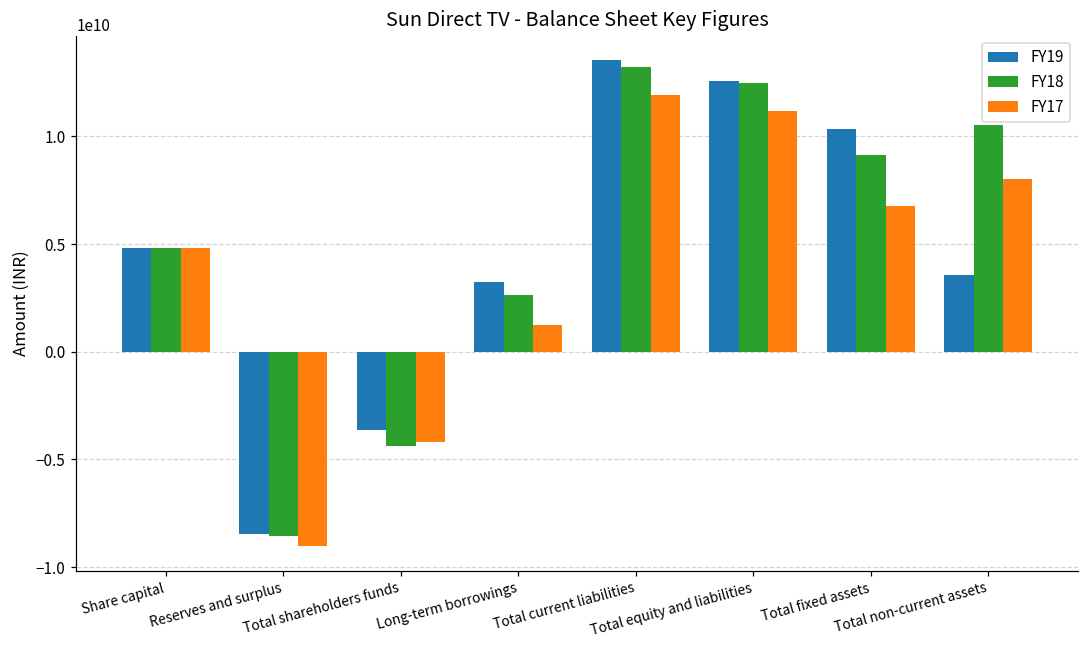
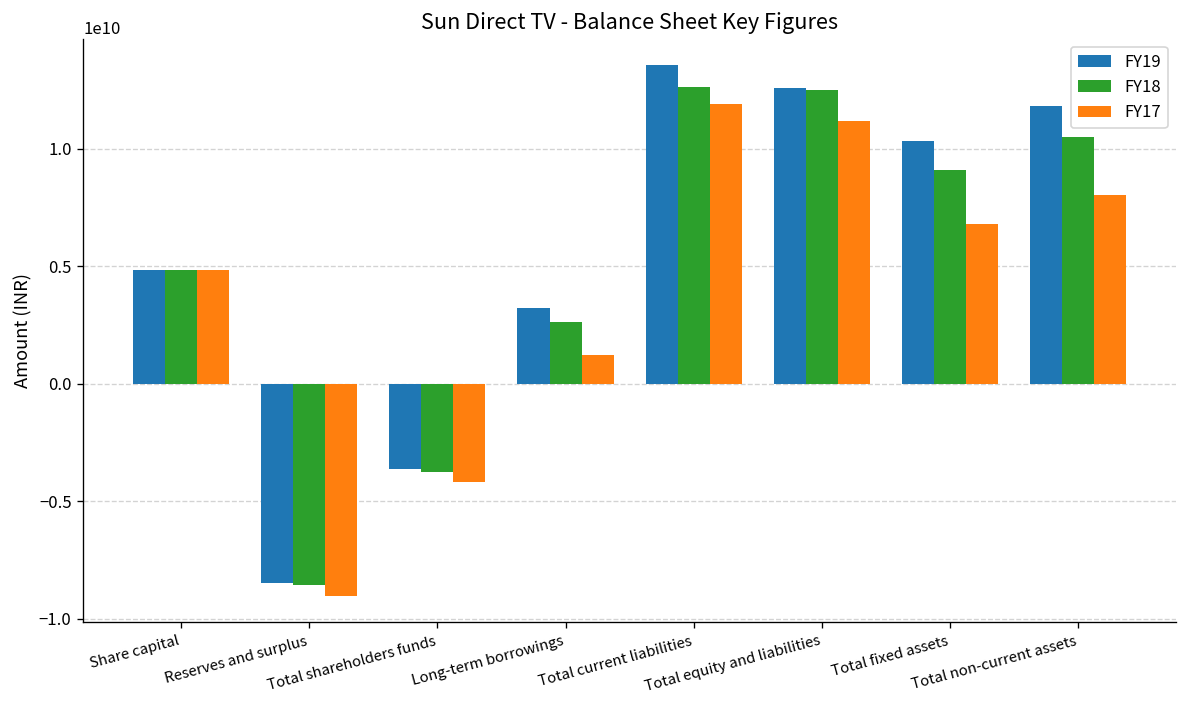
  {
    "FY19": {
      "Share capital": 4800000000,
      "Reserves and surplus": -8500000000,
      "Total shareholders funds": -3600000000,
      "Long-term borrowings": 3200000000,
      "Total current liabilities": 13600000000,
      "Total equity and liabilities": 12600000000,
      "Total fixed assets": 10300000000,
-     "Total non-current assets": 3500000000
+     "Total non-current assets": 11800000000
    },
    "FY18": {
      "Share capital": 4800000000,
      "Reserves and surplus": -8600000000,
-     "Total shareholders funds": -4400000000,
+     "Total shareholders funds": -3700000000,
      "Long-term borrowings": 2600000000,
-     "Total current liabilities": 13200000000,
+     "Total current liabilities": 12600000000,
      "Total equity and liabilities": 12500000000,
      "Total fixed assets": 9100000000,
      "Total non-current assets": 10500000000
    },
    "FY17": {
      "Share capital": 4800000000,
      "Reserves and surplus": -9000000000,
      "Total shareholders funds": -4200000000,
      "Long-term borrowings": 1200000000,
      "Total current liabilities": 11900000000,
      "Total equity and liabilities": 11200000000,
      "Total fixed assets": 6800000000,
      "Total non-current assets": 8000000000
    }
  }
